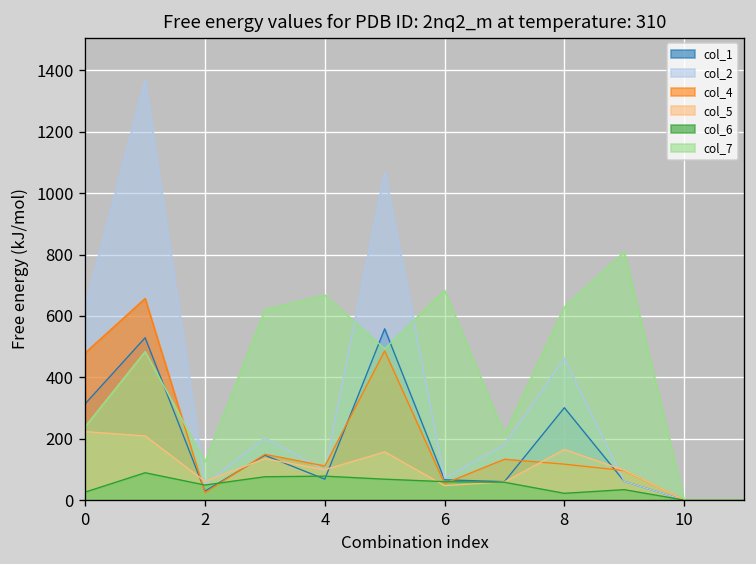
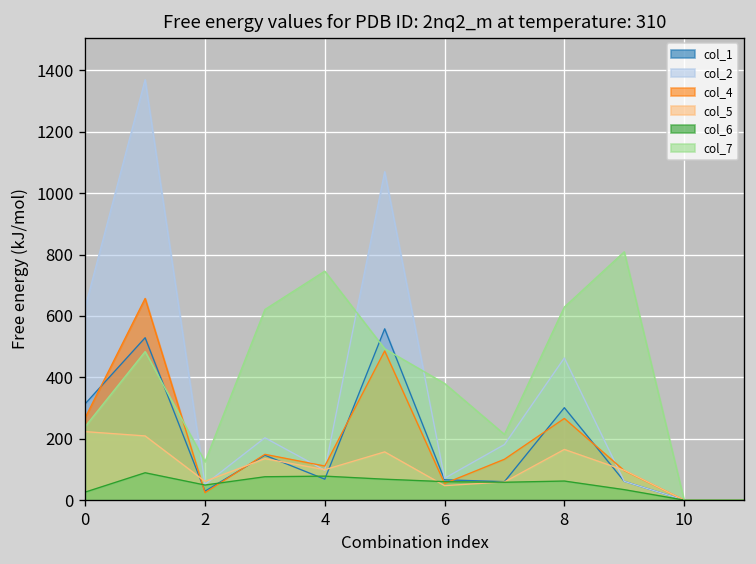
  {
    "col_1": {
      "0": 310,
      "8": 300
    },
    "col_2": {
      "0": 630,
      "8": 460
    },
    "col_4": {
-     "0": 480,
+     "0": 270,
      "4": 110,
-     "8": 120
+     "8": 270
    },
    "col_5": {
      "0": 220,
      "2": 60,
      "8": 170
    },
    "col_6": {
      "0": 30,
-     "8": 20
+     "8": 60
    },
    "col_7": {
      "0": 240,
      "2": 130,
-     "4": 670,
-     "6": 680,
+     "4": 750,
+     "6": 380,
      "8": 630
    }
  }
